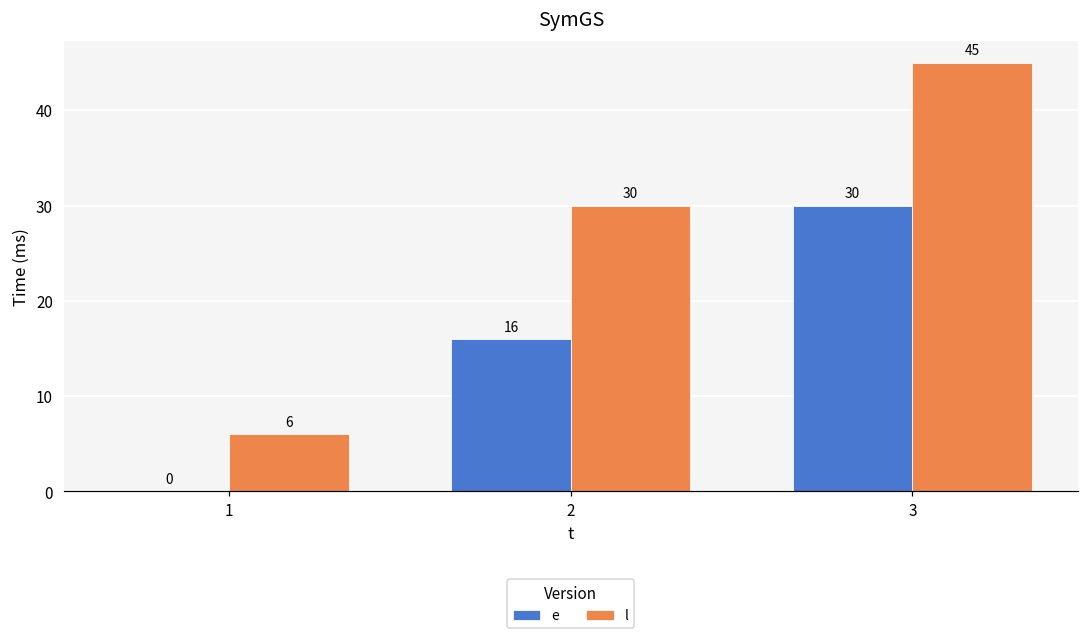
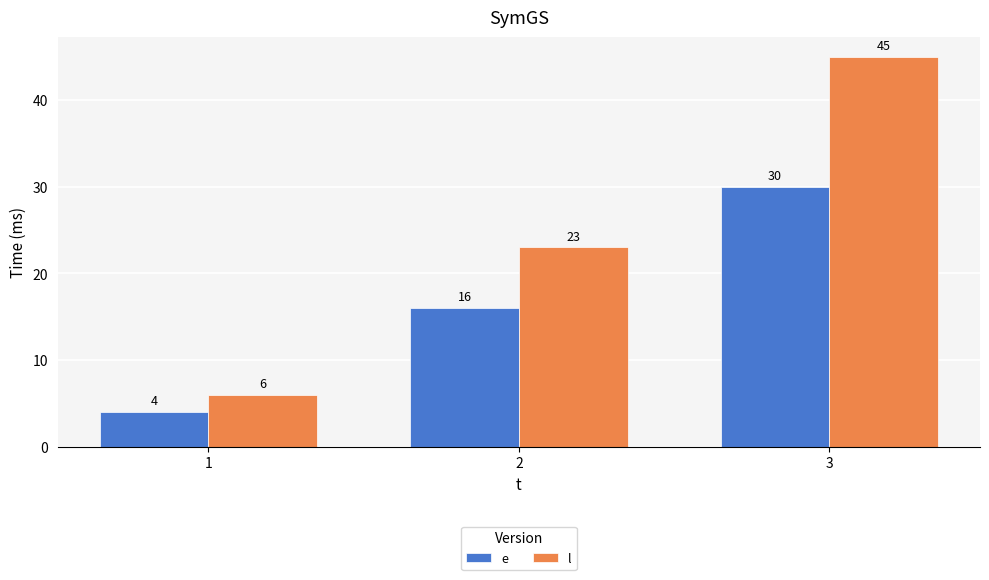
  {
    "e": {
-     "1": 0,
+     "1": 4,
      "2": 16,
      "3": 30
    },
    "l": {
      "1": 6,
-     "2": 30,
+     "2": 23,
      "3": 45
    }
  }
